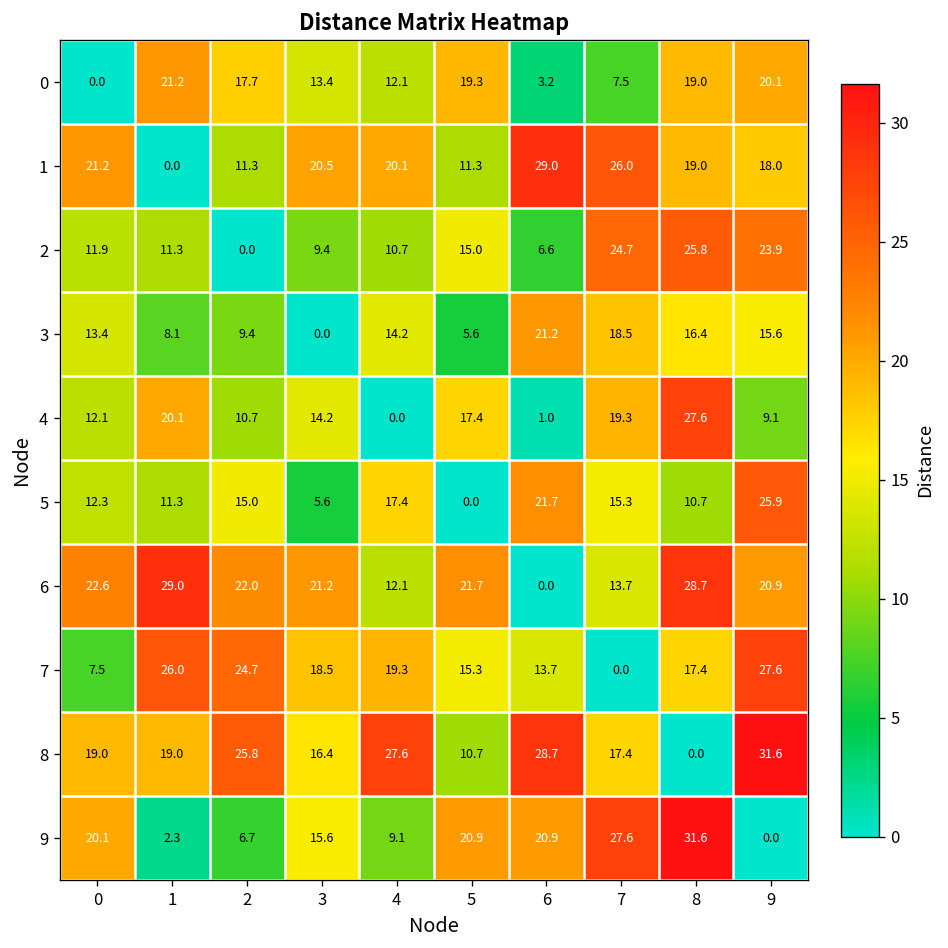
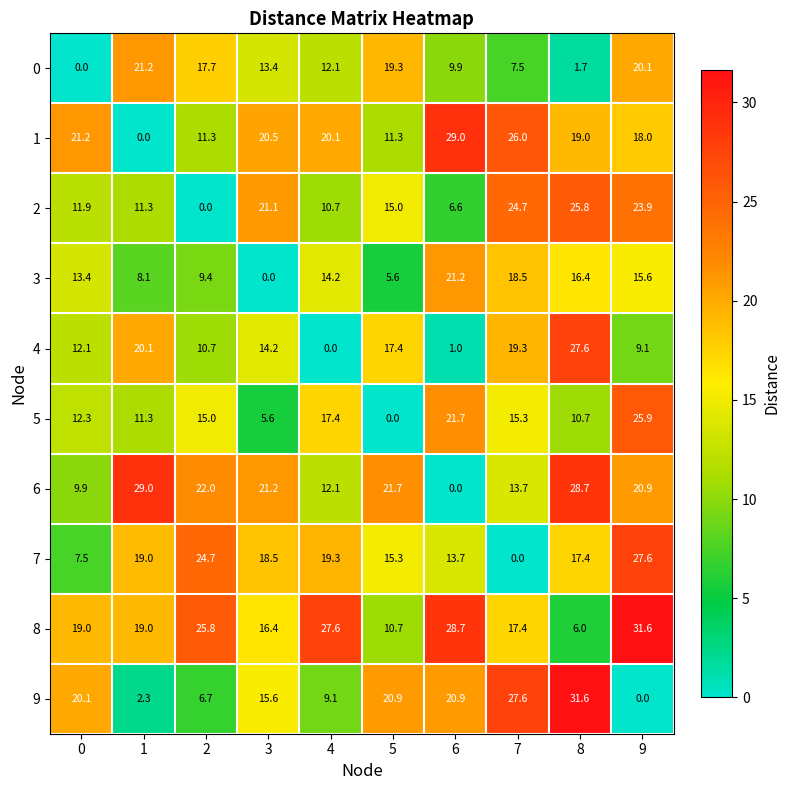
  {
    "0": {
      "0": 0.0,
      "1": 21.2,
      "2": 17.7,
      "3": 13.4,
      "4": 12.1,
      "5": 19.3,
-     "6": 3.2,
+     "6": 9.9,
      "7": 7.5,
-     "8": 19.0,
+     "8": 1.7,
      "9": 20.1
    },
    "1": {
      "0": 21.2,
      "1": 0.0,
      "2": 11.3,
      "3": 20.5,
      "4": 20.1,
      "5": 11.3,
      "6": 29.0,
      "7": 26.0,
      "8": 19.0,
      "9": 18.0
    },
    "2": {
      "0": 11.9,
      "1": 11.3,
      "2": 0.0,
-     "3": 9.4,
+     "3": 21.1,
      "4": 10.7,
      "5": 15.0,
      "6": 6.6,
      "7": 24.7,
      "8": 25.8,
      "9": 23.9
    },
    "3": {
      "0": 13.4,
      "1": 8.1,
      "2": 9.4,
      "3": 0.0,
      "4": 14.2,
      "5": 5.6,
      "6": 21.2,
      "7": 18.5,
      "8": 16.4,
      "9": 15.6
    },
    "4": {
      "0": 12.1,
      "1": 20.1,
      "2": 10.7,
      "3": 14.2,
      "4": 0.0,
      "5": 17.4,
      "6": 1.0,
      "7": 19.3,
      "8": 27.6,
      "9": 9.1
    },
    "5": {
      "0": 12.3,
      "1": 11.3,
      "2": 15.0,
      "3": 5.6,
      "4": 17.4,
      "5": 0.0,
      "6": 21.7,
      "7": 15.3,
      "8": 10.7,
      "9": 25.9
    },
    "6": {
-     "0": 22.6,
+     "0": 9.9,
      "1": 29.0,
      "2": 22.0,
      "3": 21.2,
      "4": 12.1,
      "5": 21.7,
      "6": 0.0,
      "7": 13.7,
      "8": 28.7,
      "9": 20.9
    },
    "7": {
      "0": 7.5,
-     "1": 26.0,
+     "1": 19.0,
      "2": 24.7,
      "3": 18.5,
      "4": 19.3,
      "5": 15.3,
      "6": 13.7,
      "7": 0.0,
      "8": 17.4,
      "9": 27.6
    },
    "8": {
      "0": 19.0,
      "1": 19.0,
      "2": 25.8,
      "3": 16.4,
      "4": 27.6,
      "5": 10.7,
      "6": 28.7,
      "7": 17.4,
-     "8": 0.0,
+     "8": 6.0,
      "9": 31.6
    },
    "9": {
      "0": 20.1,
      "1": 2.3,
      "2": 6.7,
      "3": 15.6,
      "4": 9.1,
      "5": 20.9,
      "6": 20.9,
      "7": 27.6,
      "8": 31.6,
      "9": 0.0
    }
  }
